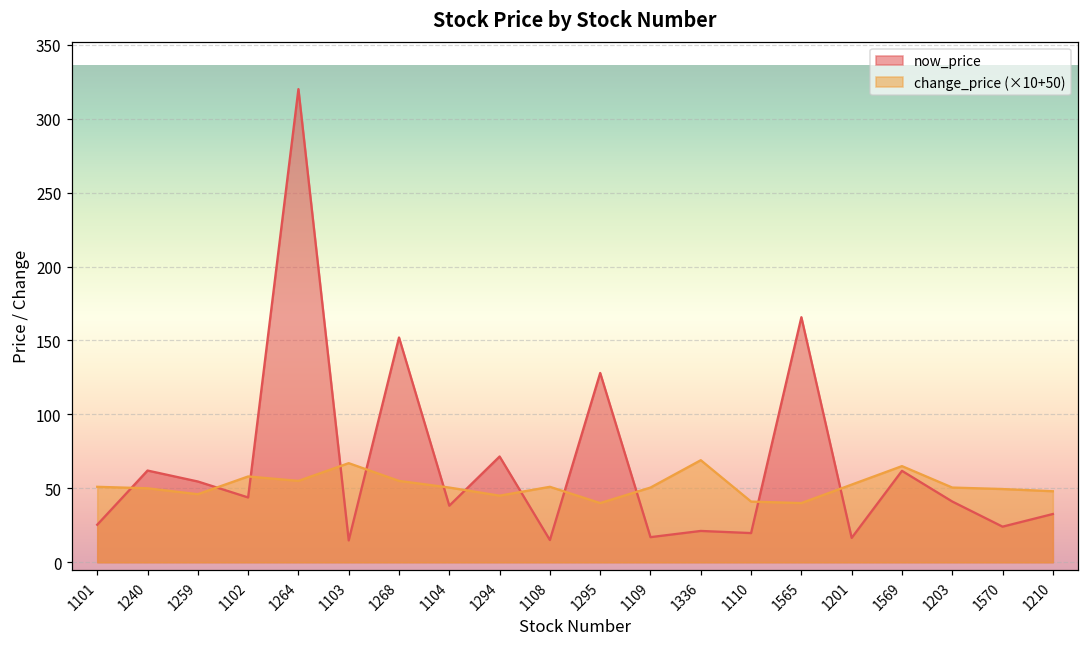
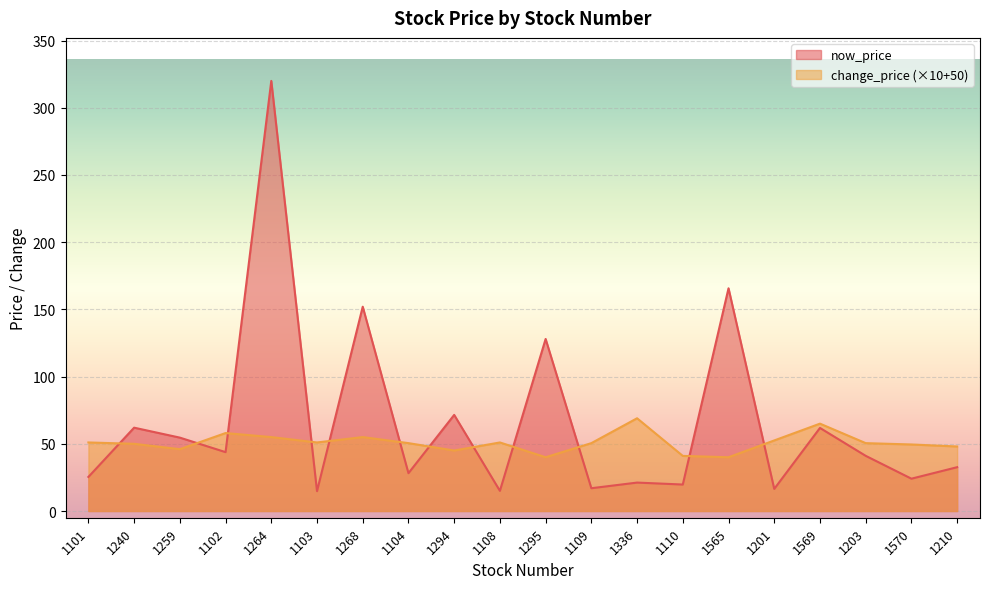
  {
    "now_price": {
      "1101": 25,
      "1240": 62,
      "1259": 55,
      "1102": 44,
      "1264": 320,
      "1103": 15,
      "1268": 152,
-     "1104": 38,
+     "1104": 28,
      "1294": 72,
      "1108": 15,
      "1295": 128,
      "1109": 17,
      "1336": 21,
      "1110": 20,
      "1565": 166,
      "1201": 16,
      "1569": 62,
      "1203": 41,
      "1570": 24,
      "1210": 33
    },
    "change_price (×10+50)": {
      "1101": 51,
      "1240": 50,
      "1259": 46,
      "1102": 58,
      "1264": 55,
-     "1103": 67,
+     "1103": 51,
      "1268": 55,
      "1104": 51,
      "1294": 45,
      "1108": 51,
      "1295": 40,
      "1109": 51,
      "1336": 69,
      "1110": 41,
      "1565": 40,
      "1201": 53,
      "1569": 65,
      "1203": 51,
      "1570": 50,
      "1210": 48
    }
  }
